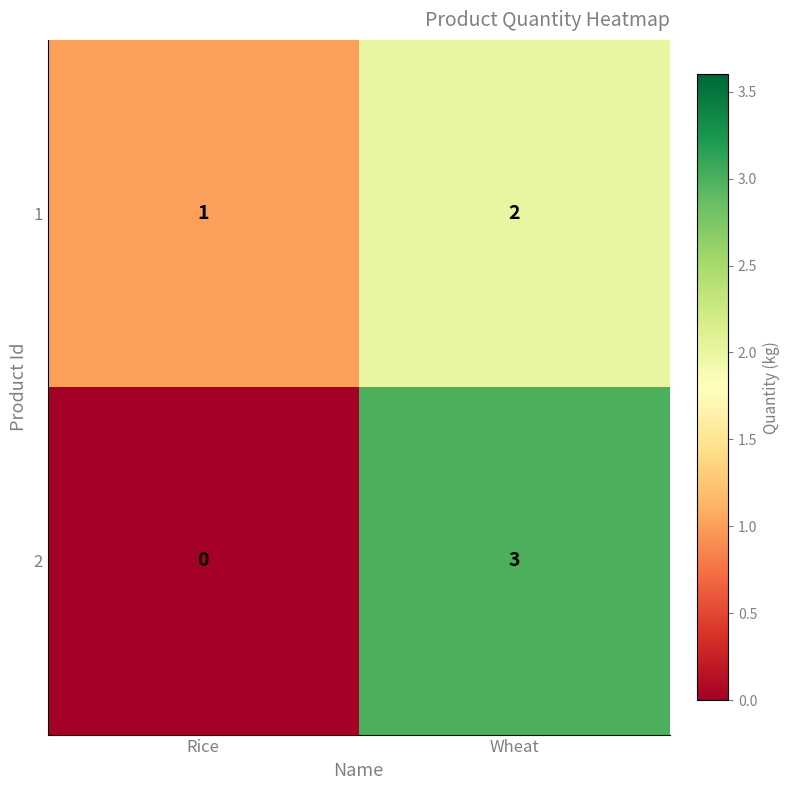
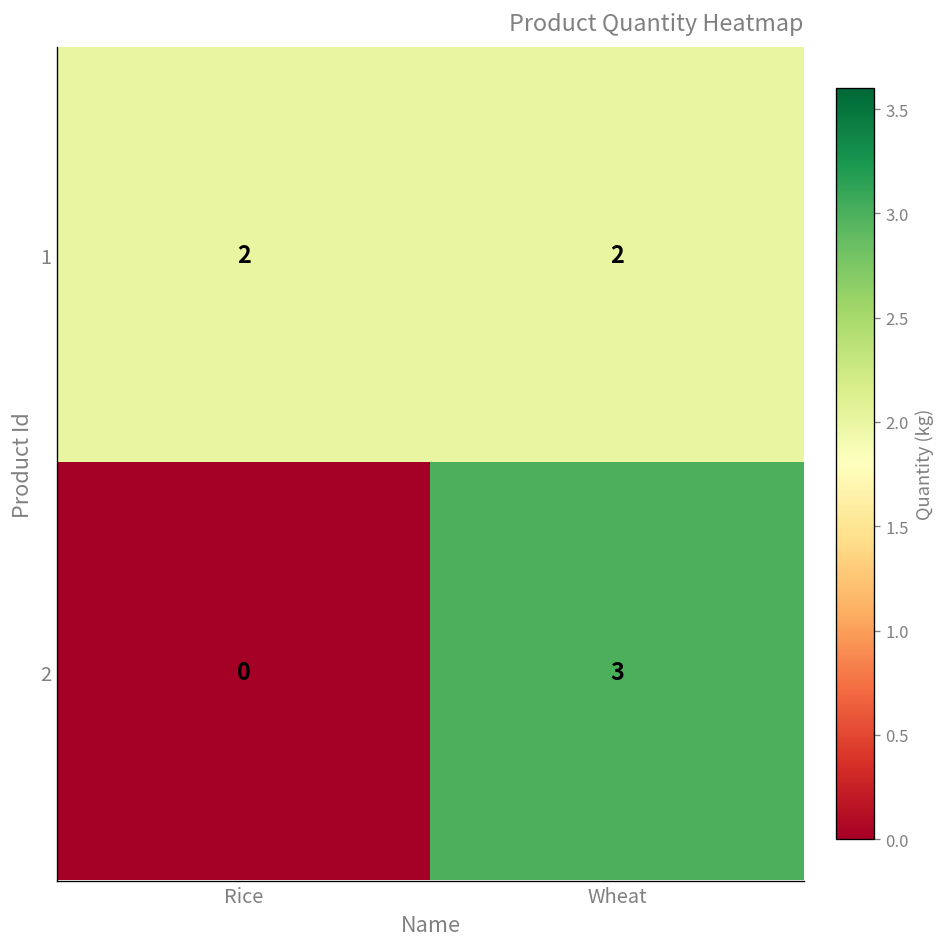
  {
    "1": {
-     "Rice": 1,
+     "Rice": 2,
      "Wheat": 2
    },
    "2": {
      "Rice": 0,
      "Wheat": 3
    }
  }
